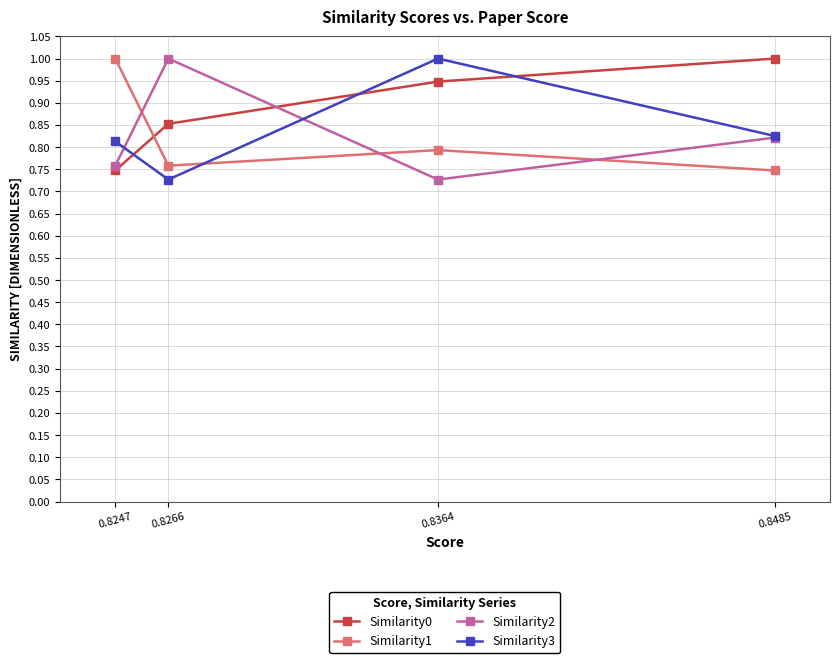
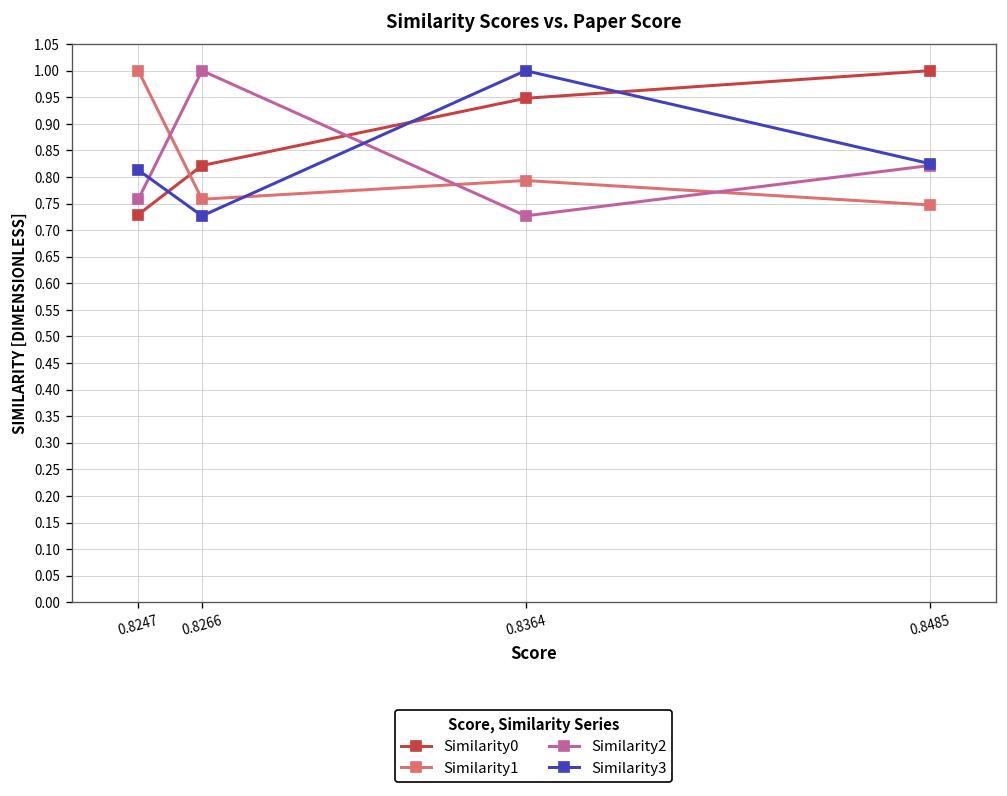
  {
    "Similarity0": {
-     "0.8247": 0.75,
-     "0.8266": 0.85,
+     "0.8247": 0.73,
+     "0.8266": 0.82,
      "0.8364": 0.95,
      "0.8485": 1.00
    },
    "Similarity3": {
      "0.8247": 0.81,
      "0.8266": 0.73,
      "0.8364": 1.00
    }
  }
